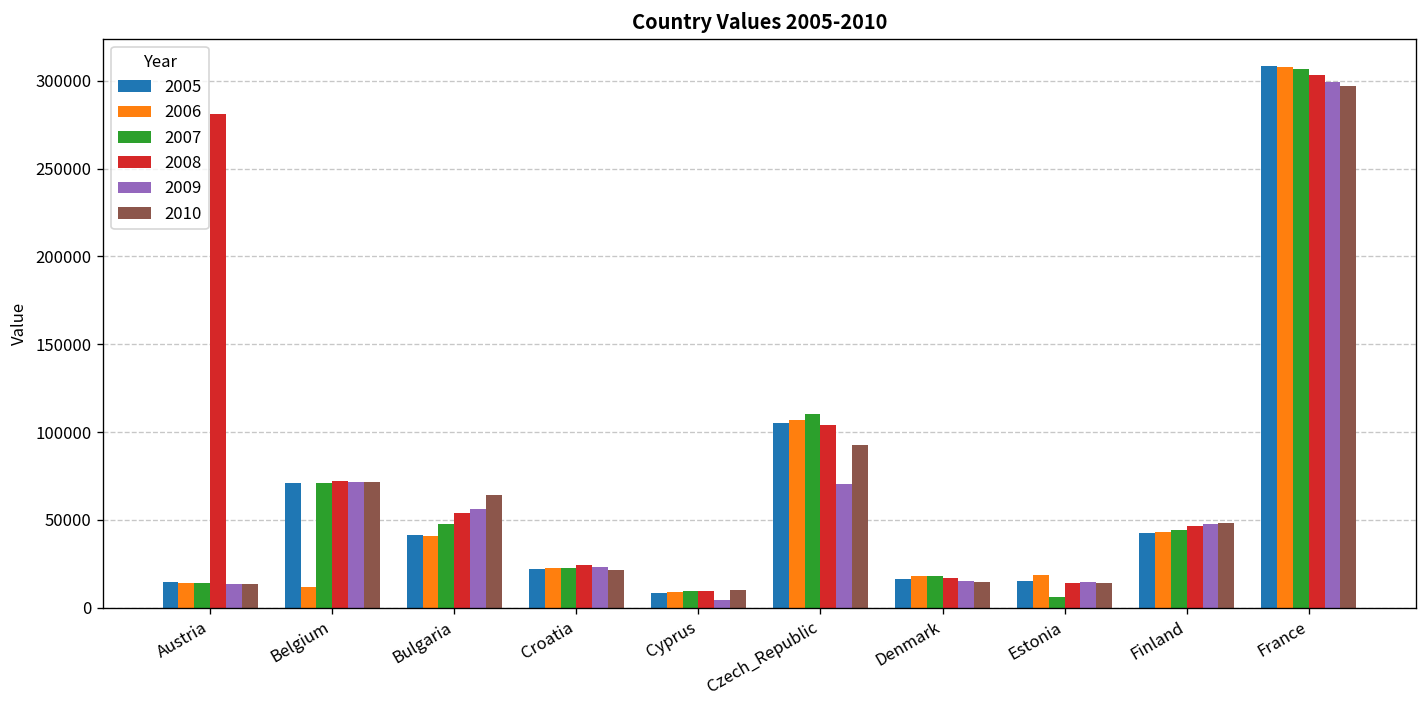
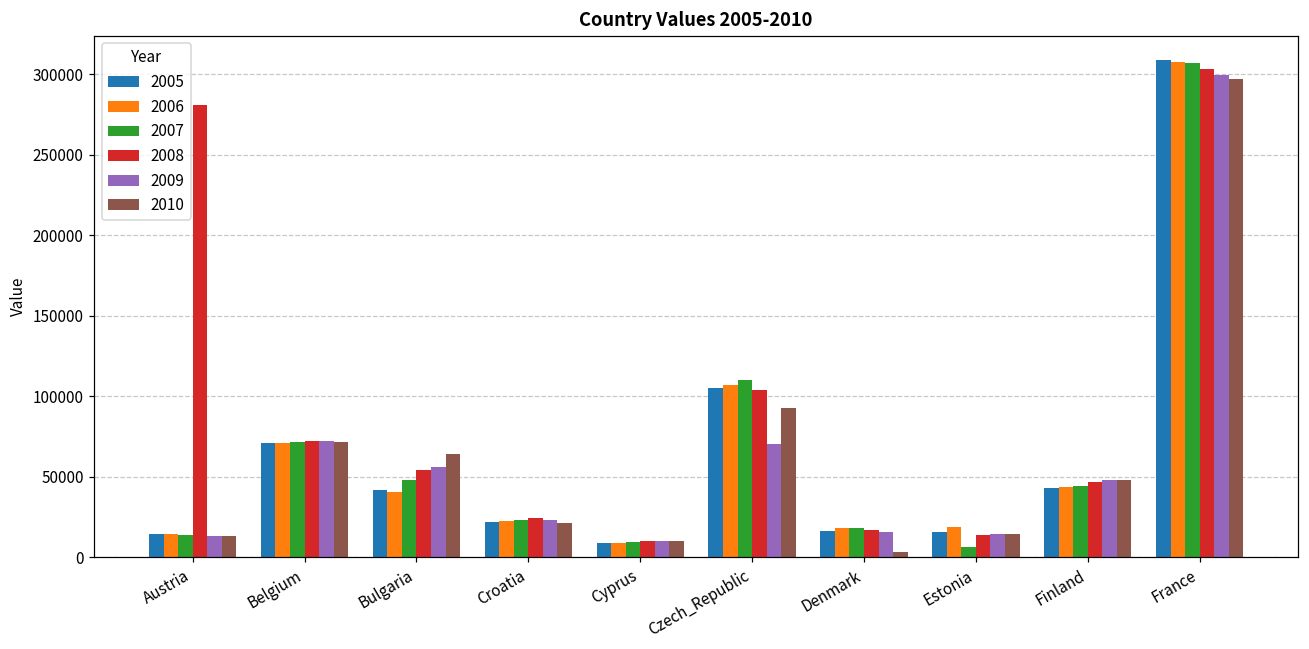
  {
    "2005": {
      "Austria": 15000,
      "Belgium": 71000,
      "Bulgaria": 42000,
      "Croatia": 22000,
      "Cyprus": 9000,
      "Czech_Republic": 105000,
      "Denmark": 17000,
      "Estonia": 15000,
      "Finland": 43000,
      "France": 308000
    },
    "2006": {
      "Austria": 14000,
-     "Belgium": 12000,
+     "Belgium": 71000,
      "Bulgaria": 41000,
      "Croatia": 23000,
      "Cyprus": 9000,
      "Czech_Republic": 107000,
      "Denmark": 18000,
      "Estonia": 19000,
      "Finland": 43000,
      "France": 308000
    },
    "2007": {
      "Austria": 14000,
      "Belgium": 71000,
      "Bulgaria": 48000,
      "Croatia": 23000,
      "Cyprus": 10000,
      "Czech_Republic": 110000,
      "Denmark": 18000,
      "Estonia": 6000,
      "Finland": 45000,
      "France": 307000
    },
    "2008": {
      "Austria": 281000,
      "Belgium": 72000,
      "Bulgaria": 54000,
      "Croatia": 24000,
      "Cyprus": 10000,
      "Czech_Republic": 104000,
      "Denmark": 17000,
      "Estonia": 14000,
      "Finland": 47000,
      "France": 303000
    },
    "2009": {
      "Austria": 13000,
      "Belgium": 72000,
      "Bulgaria": 56000,
      "Croatia": 23000,
-     "Cyprus": 4000,
+     "Cyprus": 10000,
      "Czech_Republic": 70000,
      "Denmark": 16000,
      "Estonia": 14000,
      "Finland": 48000,
      "France": 299000
    },
    "2010": {
      "Austria": 13000,
      "Belgium": 72000,
      "Bulgaria": 64000,
      "Croatia": 21000,
      "Cyprus": 10000,
      "Czech_Republic": 93000,
-     "Denmark": 15000,
+     "Denmark": 3000,
      "Estonia": 14000,
      "Finland": 48000,
      "France": 297000
    }
  }
